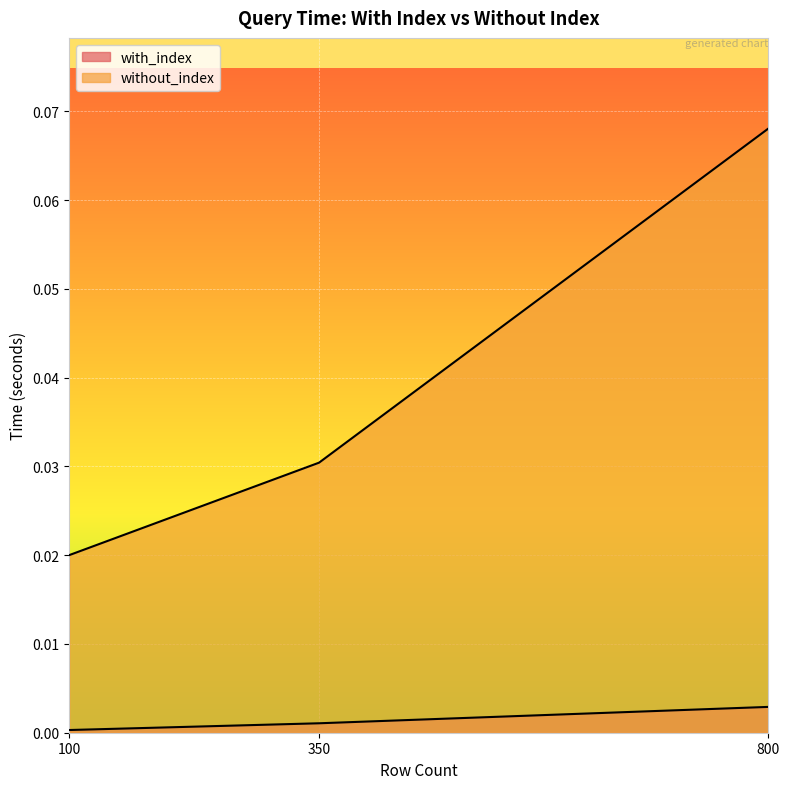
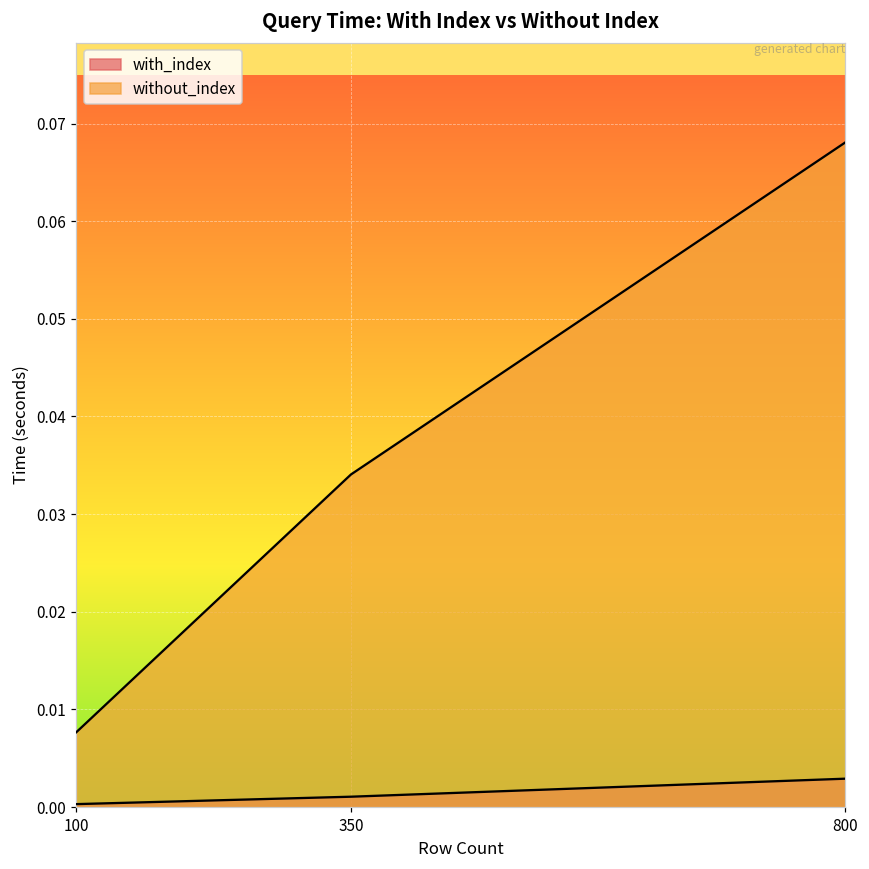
  {
    "with_index": {
      "100": 0.000,
      "350": 0.001,
      "800": 0.003
    },
    "without_index": {
-     "100": 0.020,
-     "350": 0.030,
+     "100": 0.008,
+     "350": 0.034,
      "800": 0.068
    }
  }
